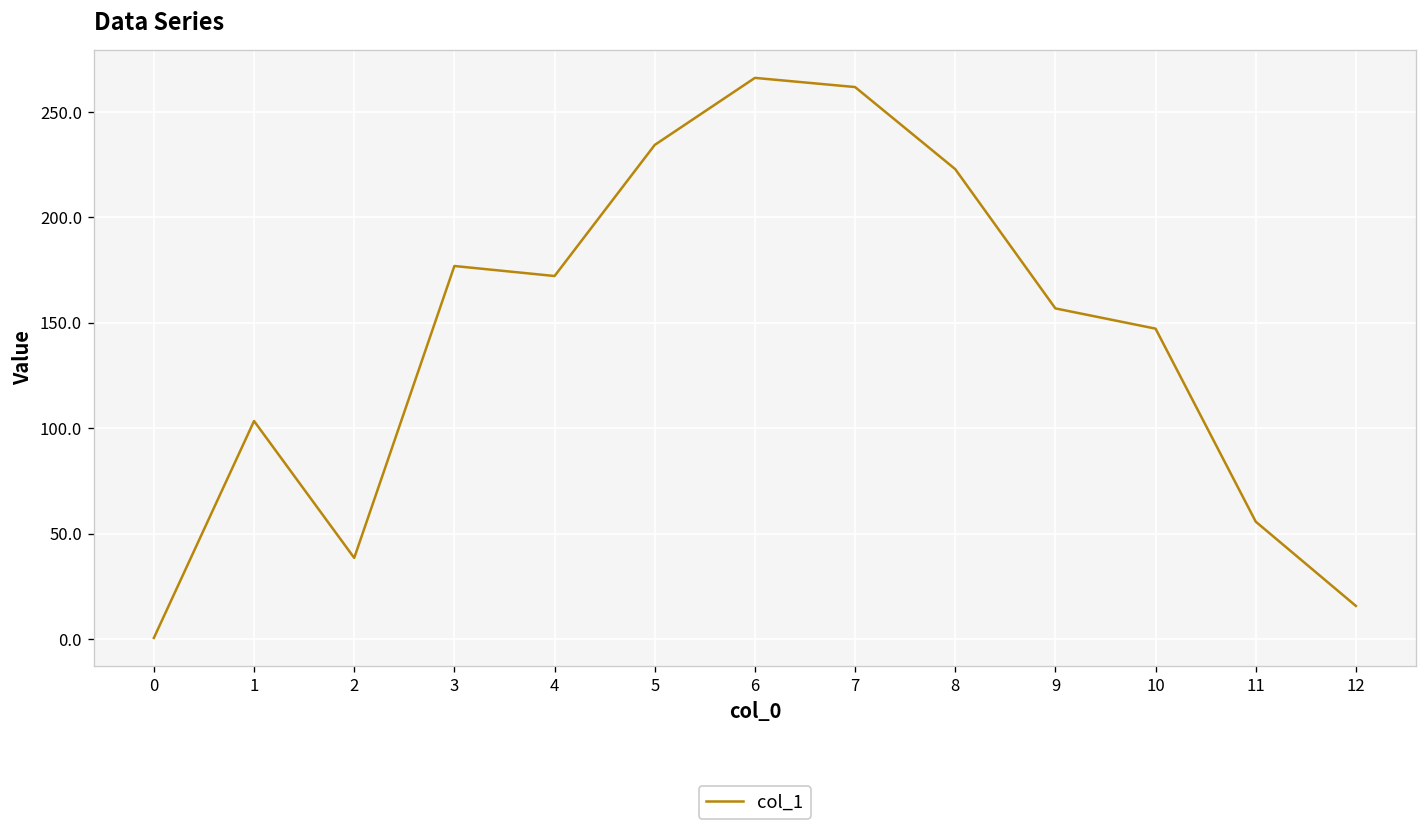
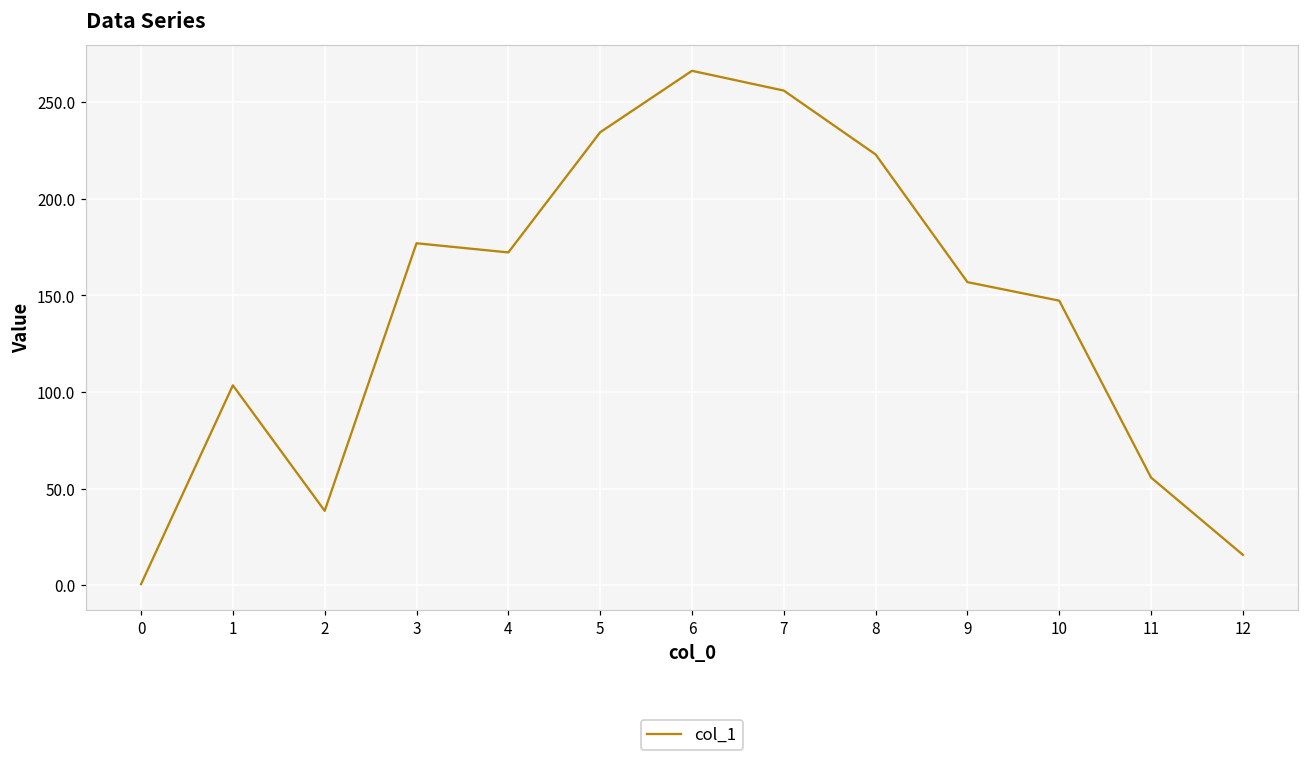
  {
    "0": 1,
    "1": 103,
    "2": 38,
    "3": 177,
    "4": 172,
    "5": 234,
    "6": 266,
-   "7": 262,
+   "7": 256,
    "8": 223,
    "9": 157,
    "10": 147,
    "11": 56,
    "12": 16
  }
